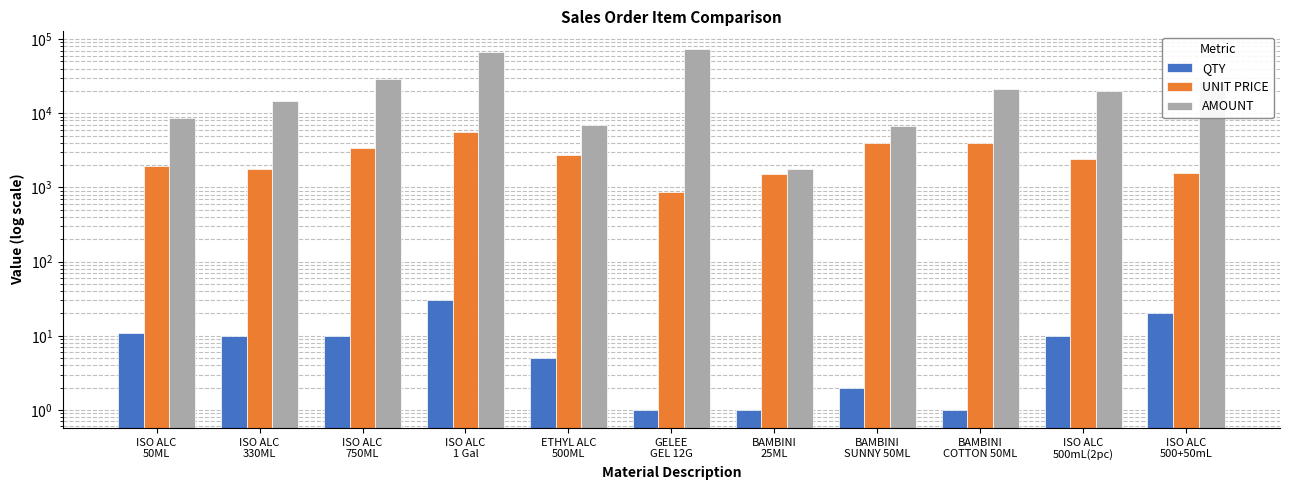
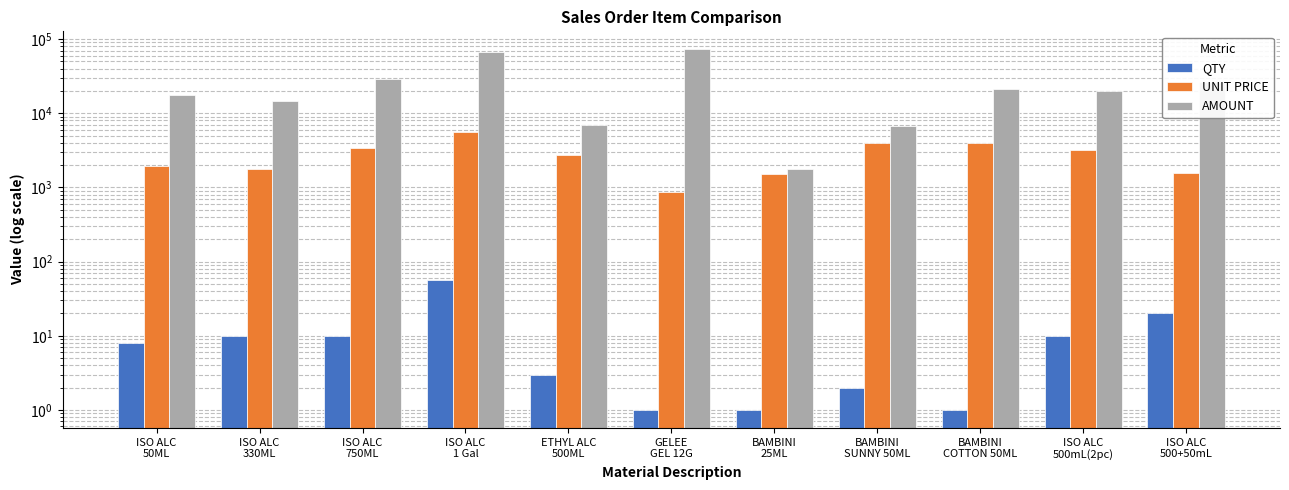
  {
    "QTY": {
-     "ISO ALC 50ML": 11,
+     "ISO ALC 50ML": 8,
      "ISO ALC 330ML": 10,
      "ISO ALC 750ML": 10,
-     "ISO ALC 1 Gal": 30,
-     "ETHYL ALC 500ML": 5,
+     "ISO ALC 1 Gal": 60,
+     "ETHYL ALC 500ML": 3,
      "GELEE GEL 12G": 1,
      "BAMBINI 25ML": 1,
      "BAMBINI SUNNY 50ML": 2,
      "BAMBINI COTTON 50ML": 1,
      "ISO ALC 500mL(2pc)": 10,
      "ISO ALC 500+50mL": 20
    },
    "UNIT PRICE": {
      "ISO ALC 50ML": 1900,
      "ISO ALC 330ML": 1800,
      "ISO ALC 750ML": 3000,
      "ISO ALC 1 Gal": 6000,
      "ETHYL ALC 500ML": 2700,
      "GELEE GEL 12G": 900,
      "BAMBINI 25ML": 1500,
      "BAMBINI SUNNY 50ML": 4000,
      "BAMBINI COTTON 50ML": 4000,
-     "ISO ALC 500mL(2pc)": 2400,
+     "ISO ALC 500mL(2pc)": 3200,
      "ISO ALC 500+50mL": 1600
    },
    "AMOUNT": {
-     "ISO ALC 50ML": 9000,
+     "ISO ALC 50ML": 18000,
      "ISO ALC 330ML": 15000,
      "ISO ALC 750ML": 29000,
      "ISO ALC 1 Gal": 70000,
      "ETHYL ALC 500ML": 7000,
      "GELEE GEL 12G": 70000,
      "BAMBINI 25ML": 1800,
      "BAMBINI SUNNY 50ML": 7000,
      "BAMBINI COTTON 50ML": 21000,
      "ISO ALC 500mL(2pc)": 20000
    }
  }
